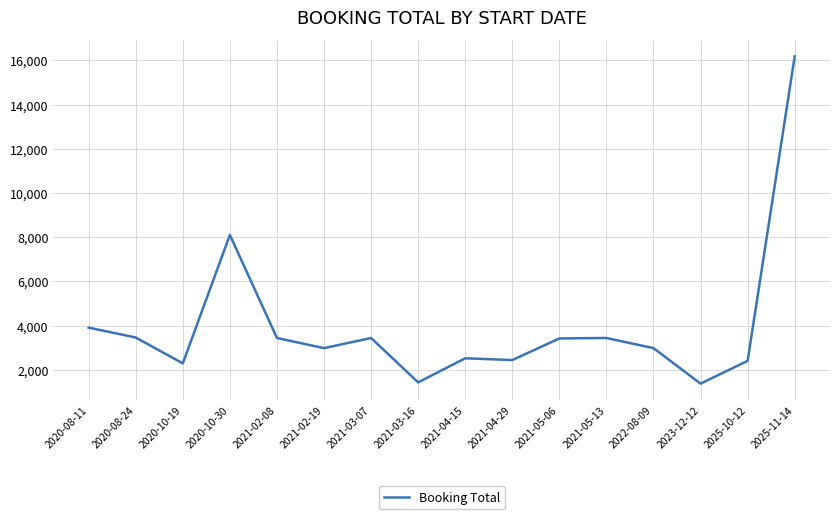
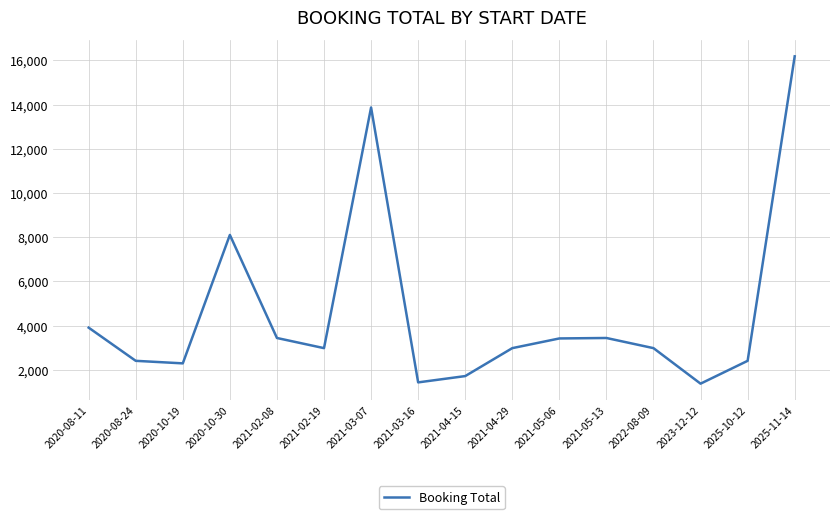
  {
    "2020-08-11": "3,900",
-   "2020-08-24": "3,500",
+   "2020-08-24": "2,400",
    "2020-10-19": "2,300",
    "2020-10-30": "8,100",
    "2021-02-08": "3,400",
    "2021-02-19": "3,000",
-   "2021-03-07": "3,400",
+   "2021-03-07": "13,900",
    "2021-03-16": "1,400",
-   "2021-04-15": "2,500",
-   "2021-04-29": "2,400",
+   "2021-04-15": "1,700",
+   "2021-04-29": "3,000",
    "2021-05-06": "3,400",
    "2021-05-13": "3,400",
    "2022-08-09": "3,000",
    "2023-12-12": "1,400",
    "2025-10-12": "2,400",
    "2025-11-14": "16,200"
  }
